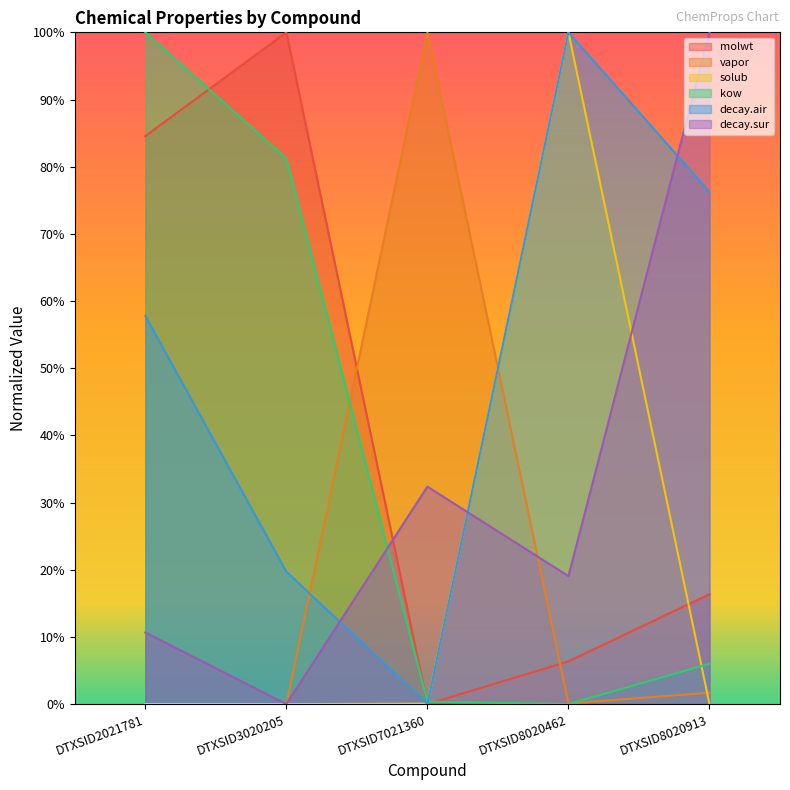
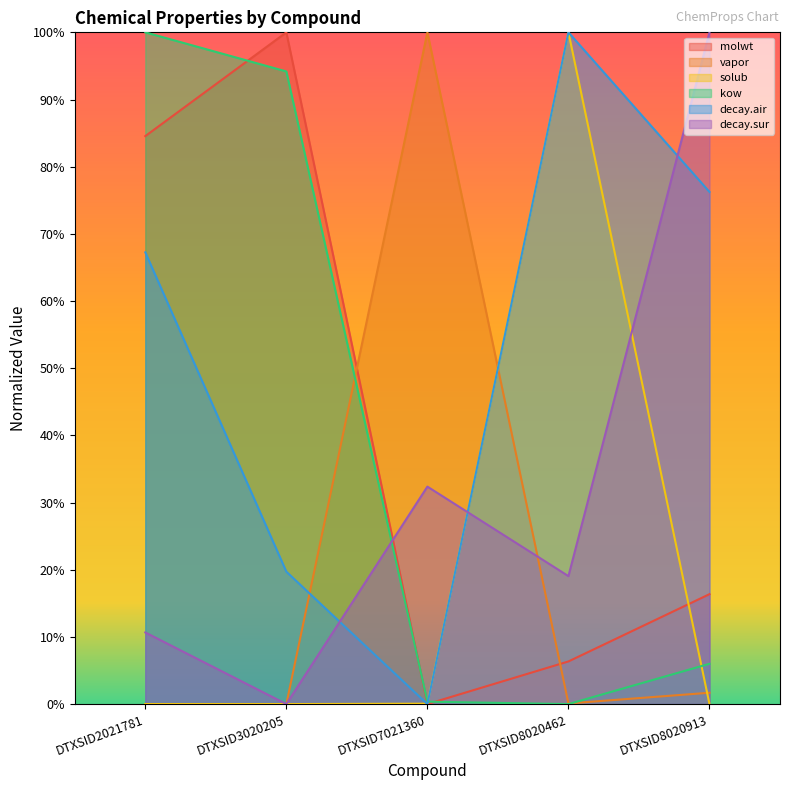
  {
    "kow": {
      "DTXSID2021781": "100%",
-     "DTXSID3020205": "81%",
+     "DTXSID3020205": "94%",
      "DTXSID8020913": "6%"
    },
    "decay.air": {
-     "DTXSID2021781": "58%",
+     "DTXSID2021781": "67%",
      "DTXSID3020205": "20%",
      "DTXSID8020913": "76%"
    },
    "decay.sur": {
      "DTXSID2021781": "11%",
      "DTXSID7021360": "32%",
      "DTXSID8020462": "19%",
      "DTXSID8020913": "100%"
    }
  }
